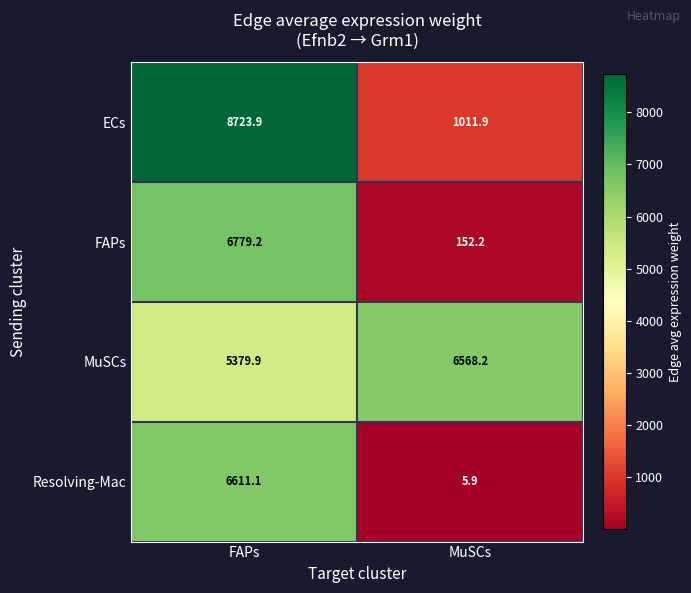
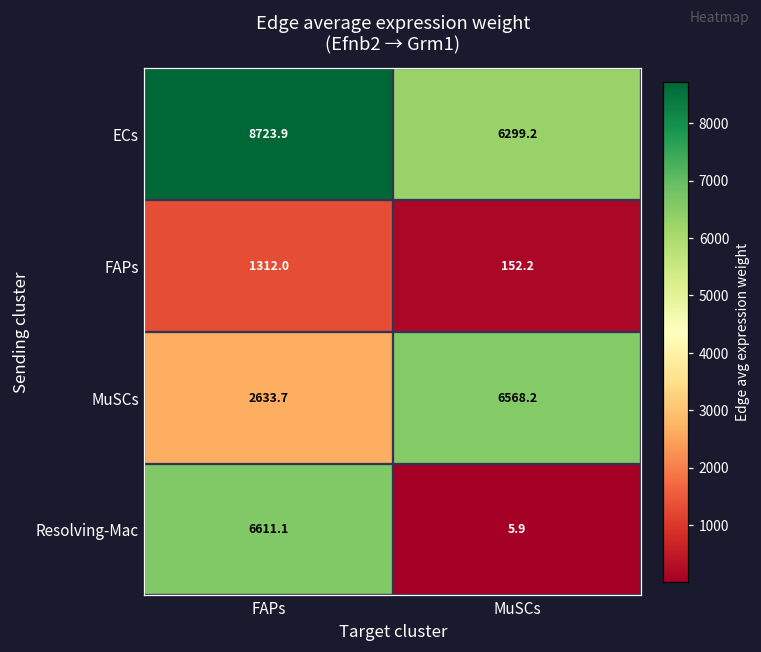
  {
    "ECs": {
      "FAPs": 8723.9,
-     "MuSCs": 1011.9
+     "MuSCs": 6299.2
    },
    "FAPs": {
-     "FAPs": 6779.2,
+     "FAPs": 1312.0,
      "MuSCs": 152.2
    },
    "MuSCs": {
-     "FAPs": 5379.9,
+     "FAPs": 2633.7,
      "MuSCs": 6568.2
    },
    "Resolving-Mac": {
      "FAPs": 6611.1,
      "MuSCs": 5.9
    }
  }
